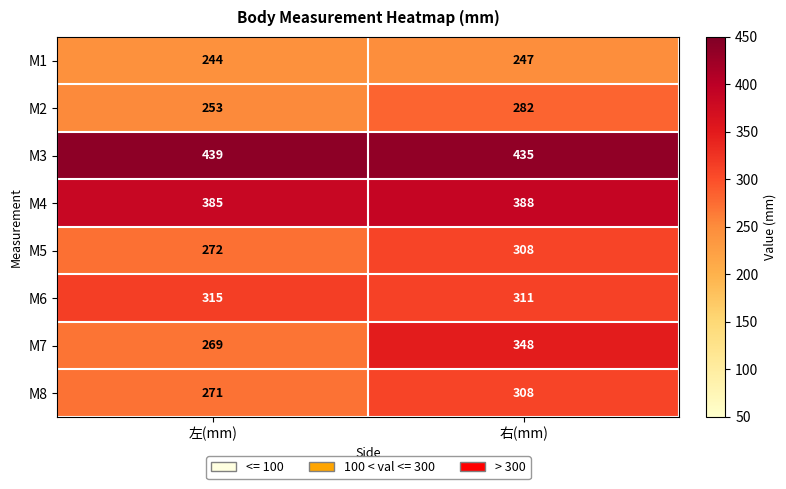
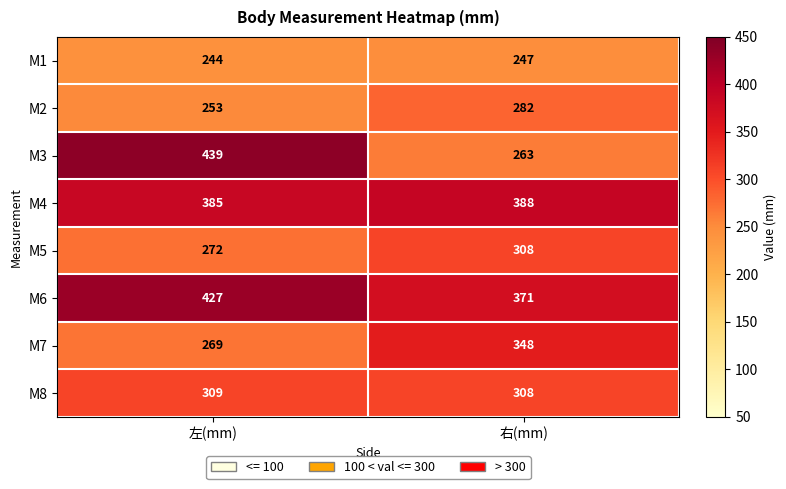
  {
    "M1": {
      "左(mm)": 244,
      "右(mm)": 247
    },
    "M2": {
      "左(mm)": 253,
      "右(mm)": 282
    },
    "M3": {
      "左(mm)": 439,
-     "右(mm)": 435
+     "右(mm)": 263
    },
    "M4": {
      "左(mm)": 385,
      "右(mm)": 388
    },
    "M5": {
      "左(mm)": 272,
      "右(mm)": 308
    },
    "M6": {
-     "左(mm)": 315,
-     "右(mm)": 311
+     "左(mm)": 427,
+     "右(mm)": 371
    },
    "M7": {
      "左(mm)": 269,
      "右(mm)": 348
    },
    "M8": {
-     "左(mm)": 271,
+     "左(mm)": 309,
      "右(mm)": 308
    }
  }
